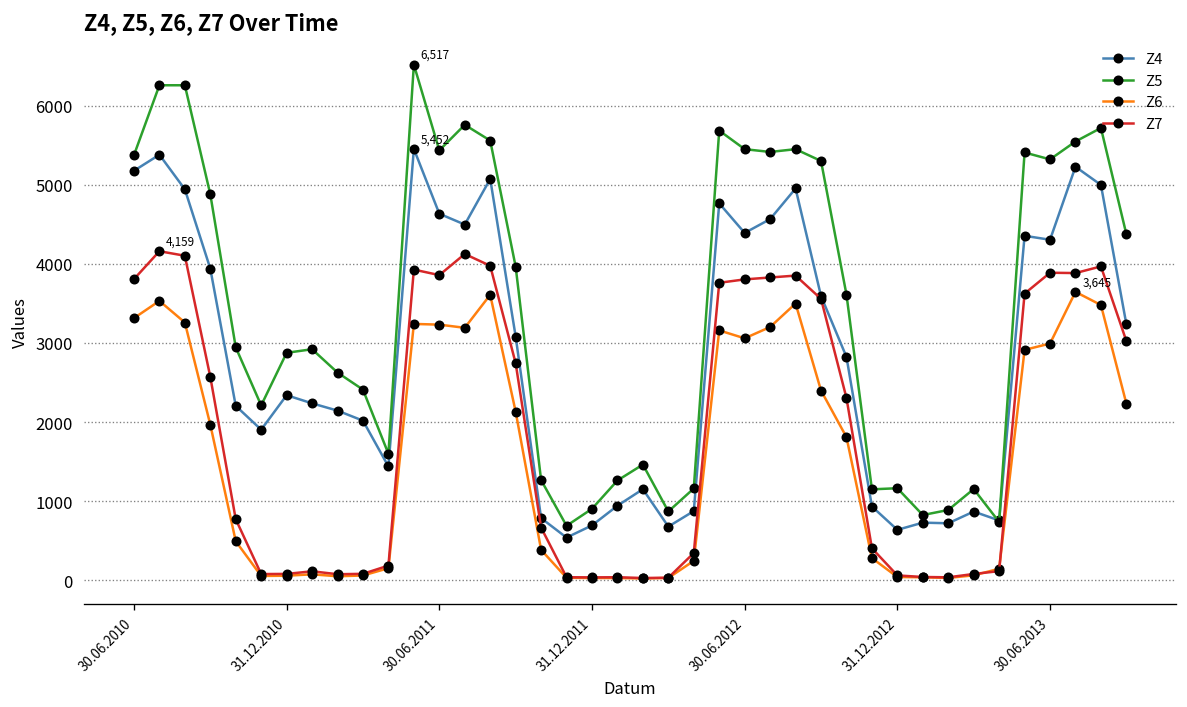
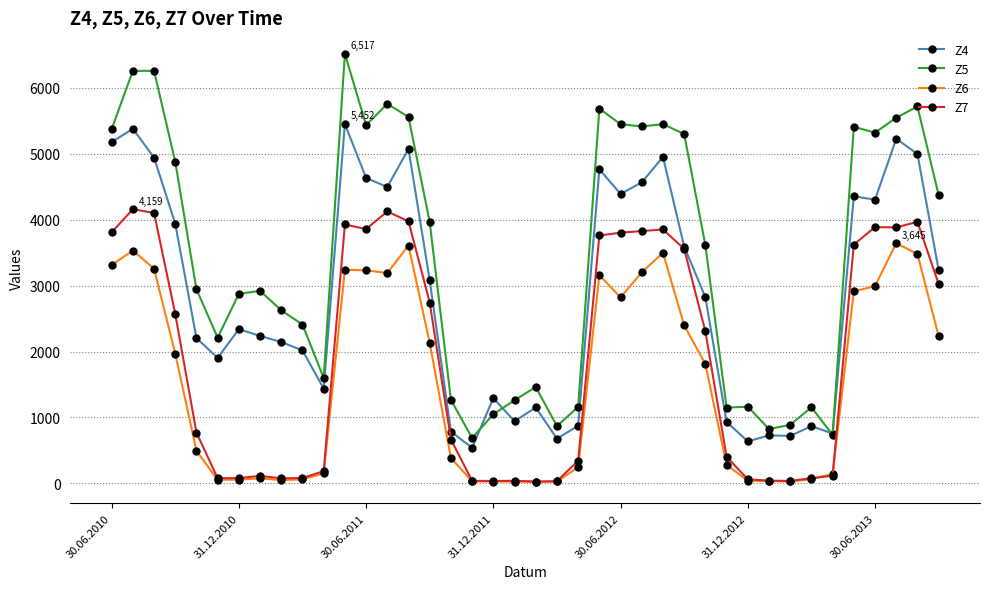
  {
    "Z4": {
      "30.06.2010": 5200,
      "31.12.2010": 2300,
      "30.06.2011": 4600,
-     "31.12.2011": 700,
+     "31.12.2011": 1300,
      "30.06.2012": 4400,
      "31.12.2012": 600,
      "30.06.2013": 4300
    },
    "Z5": {
      "30.06.2010": 5400,
      "31.12.2010": 2900,
-     "31.12.2011": 900,
+     "31.12.2011": 1000,
      "30.06.2012": 5400,
      "31.12.2012": 1200,
      "30.06.2013": 5300
    },
    "Z6": {
      "30.06.2010": 3300,
      "30.06.2011": 3200,
-     "30.06.2012": 3100,
+     "30.06.2012": 2800,
      "30.06.2013": 3000
    },
    "Z7": {
      "30.06.2010": 3800,
      "30.06.2011": 3900,
      "30.06.2012": 3800,
      "30.06.2013": 3900
    }
  }
